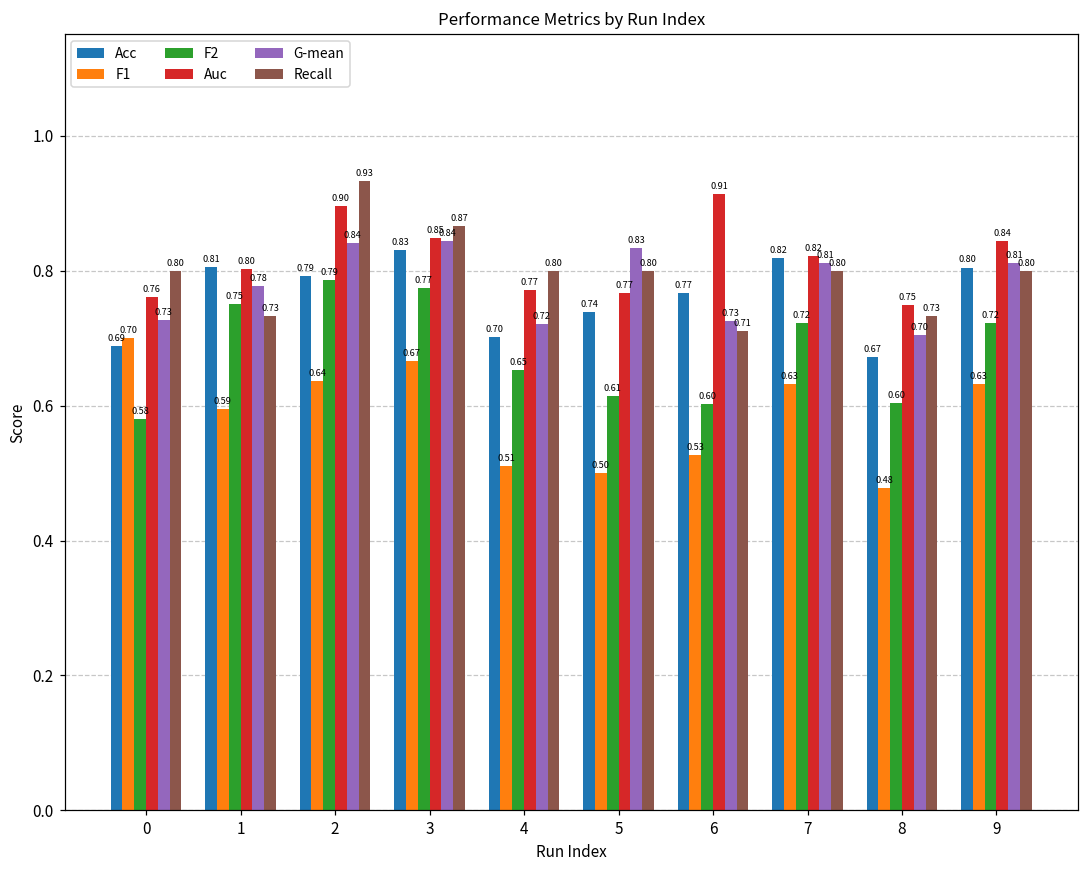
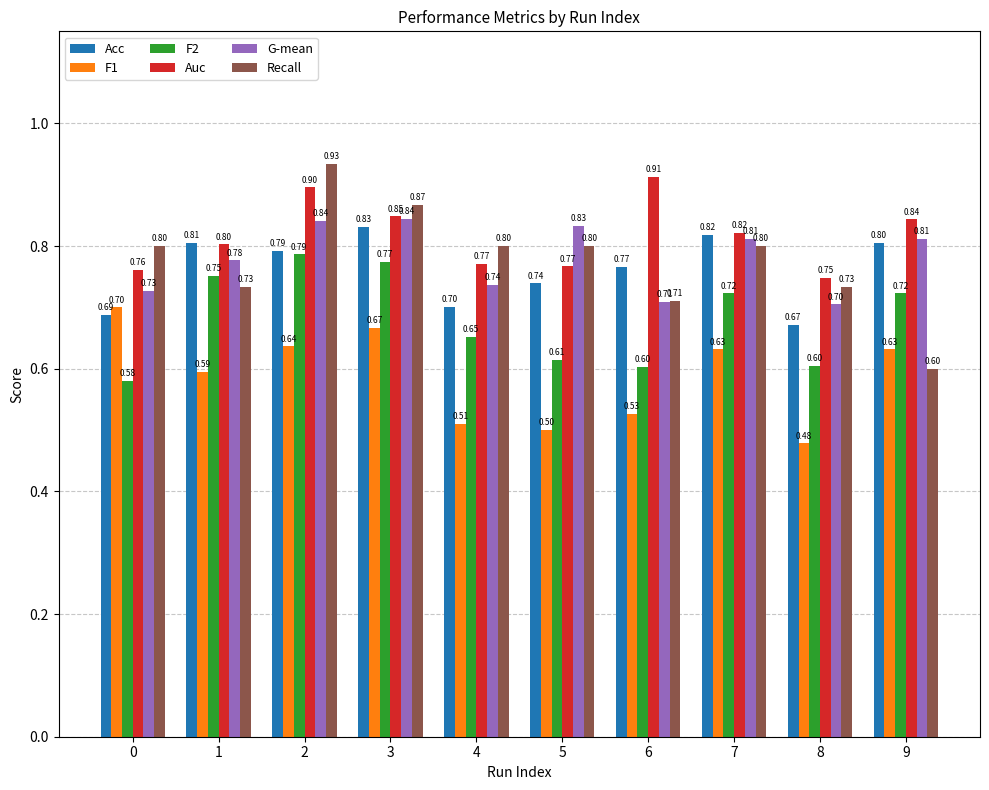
  {
    "Acc": {
      "0": 0.69,
      "1": 0.81,
      "2": 0.79,
      "3": 0.83,
      "4": 0.70,
      "5": 0.74,
      "6": 0.77,
      "7": 0.82,
      "8": 0.67,
      "9": 0.80
    },
    "F1": {
      "0": 0.70,
      "1": 0.59,
      "2": 0.64,
      "3": 0.67,
      "4": 0.51,
      "5": 0.50,
      "6": 0.53,
      "7": 0.63,
      "8": 0.48,
      "9": 0.63
    },
    "F2": {
      "0": 0.58,
      "1": 0.75,
      "2": 0.79,
      "3": 0.77,
      "4": 0.65,
      "5": 0.61,
      "6": 0.60,
      "7": 0.72,
      "8": 0.60,
      "9": 0.72
    },
    "Auc": {
      "0": 0.76,
      "1": 0.80,
      "2": 0.90,
      "4": 0.77,
      "5": 0.77,
      "6": 0.91,
      "7": 0.82,
      "8": 0.75,
      "9": 0.84
    },
    "G-mean": {
      "0": 0.73,
      "1": 0.78,
      "2": 0.84,
-     "4": 0.72,
+     "4": 0.74,
      "5": 0.83,
-     "6": 0.73,
+     "6": 0.71,
      "7": 0.81,
      "8": 0.70,
      "9": 0.81
    },
    "Recall": {
      "0": 0.80,
      "1": 0.73,
      "2": 0.93,
      "3": 0.87,
      "4": 0.80,
      "5": 0.80,
      "7": 0.80,
      "8": 0.73,
-     "9": 0.80
+     "9": 0.60
    }
  }
